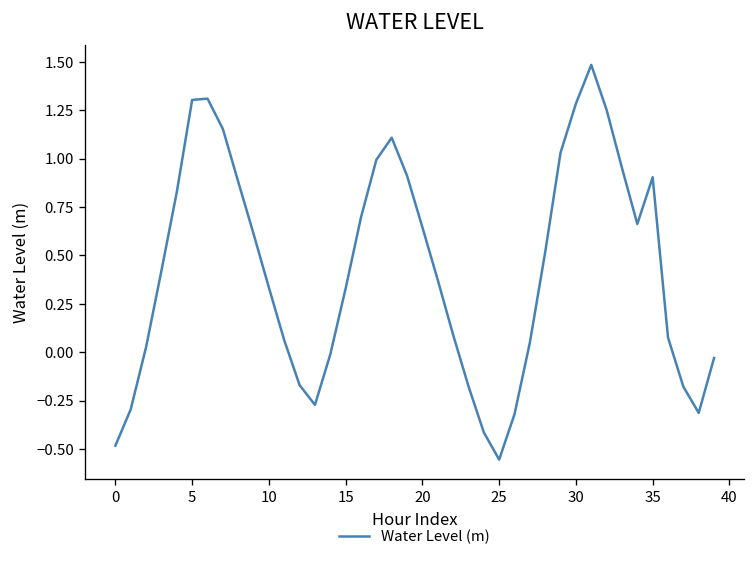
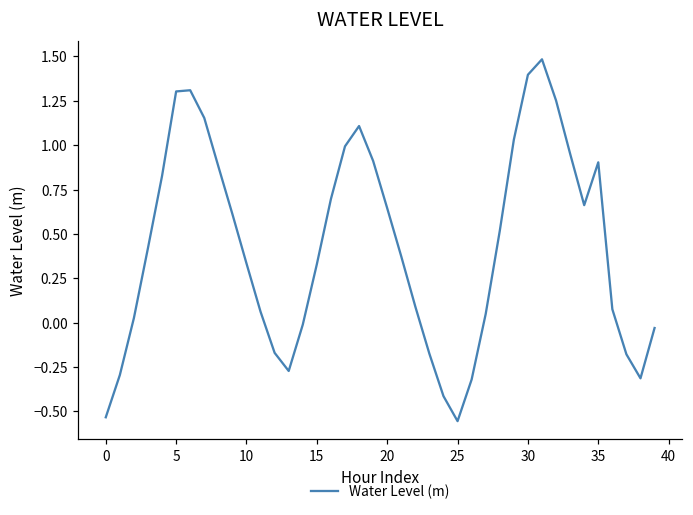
  {
-   "0": -0.48,
+   "0": -0.53,
    "5": 1.30,
    "10": 0.33,
    "15": 0.33,
    "20": 0.64,
    "25": -0.55,
-   "30": 1.28,
+   "30": 1.40,
    "35": 0.90
  }
